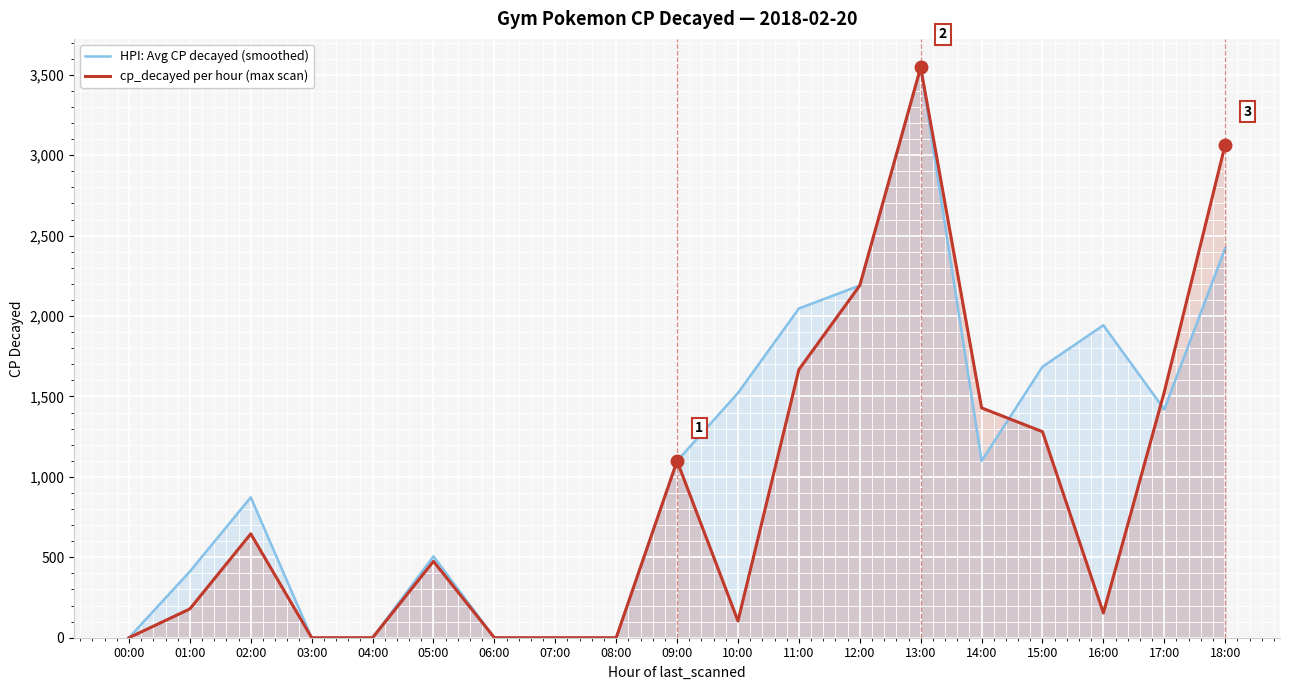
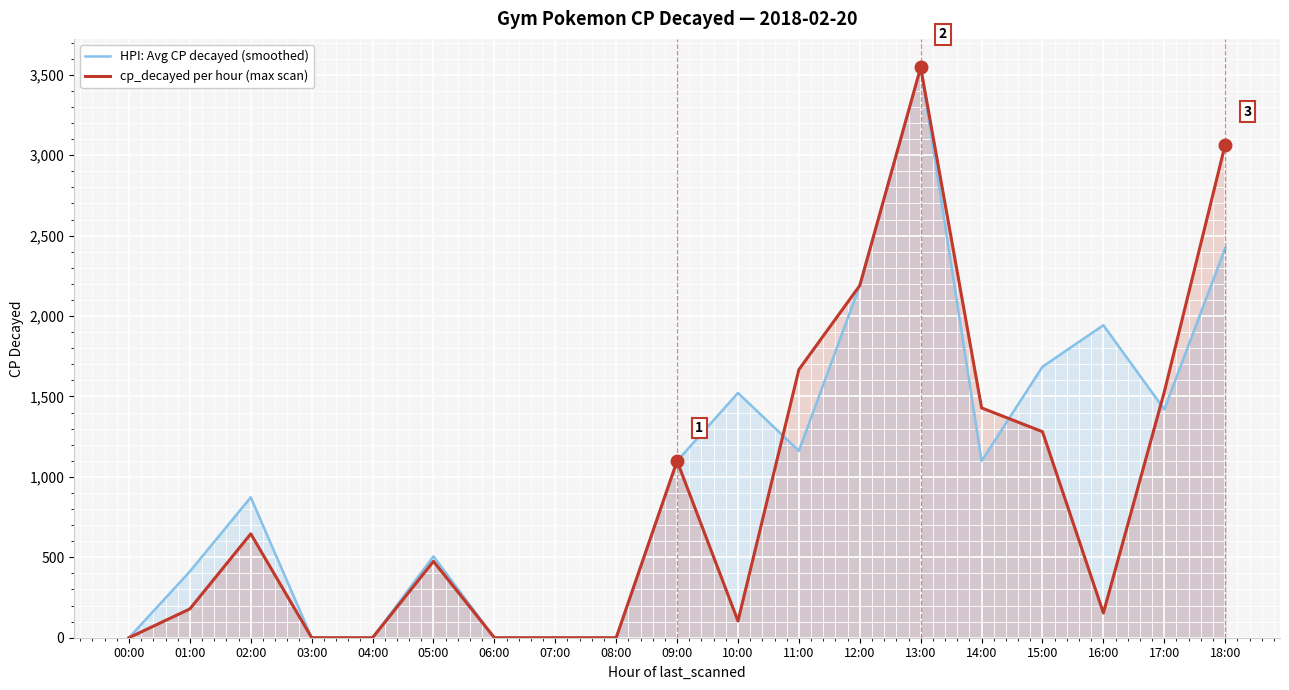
  {
    "HPI: Avg CP decayed (smoothed)": {
      "01:00": "410",
      "02:00": "870",
      "05:00": "510",
      "10:00": "1,520",
-     "11:00": "2,050",
+     "11:00": "1,160",
      "14:00": "1,100",
      "15:00": "1,690",
      "16:00": "1,940",
      "17:00": "1,420",
      "18:00": "2,420"
    }
  }
